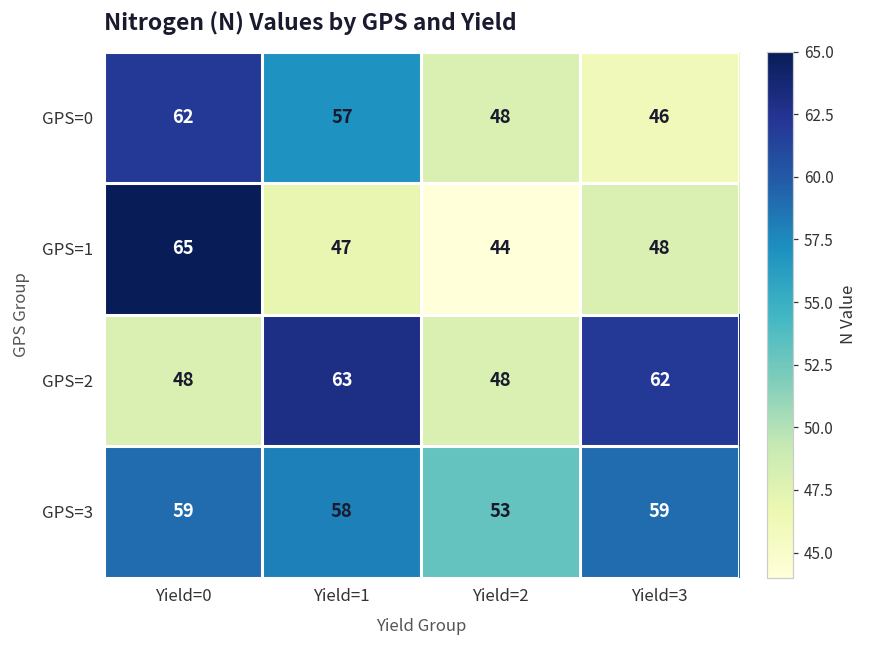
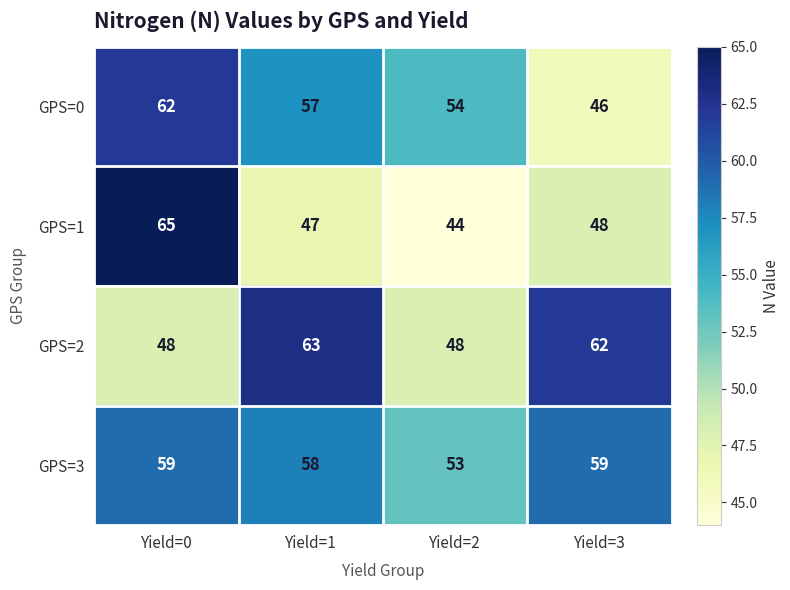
  {
    "GPS=0": {
      "Yield=0": 62,
      "Yield=1": 57,
-     "Yield=2": 48,
+     "Yield=2": 54,
      "Yield=3": 46
    },
    "GPS=1": {
      "Yield=0": 65,
      "Yield=1": 47,
      "Yield=2": 44,
      "Yield=3": 48
    },
    "GPS=2": {
      "Yield=0": 48,
      "Yield=1": 63,
      "Yield=2": 48,
      "Yield=3": 62
    },
    "GPS=3": {
      "Yield=0": 59,
      "Yield=1": 58,
      "Yield=2": 53,
      "Yield=3": 59
    }
  }
